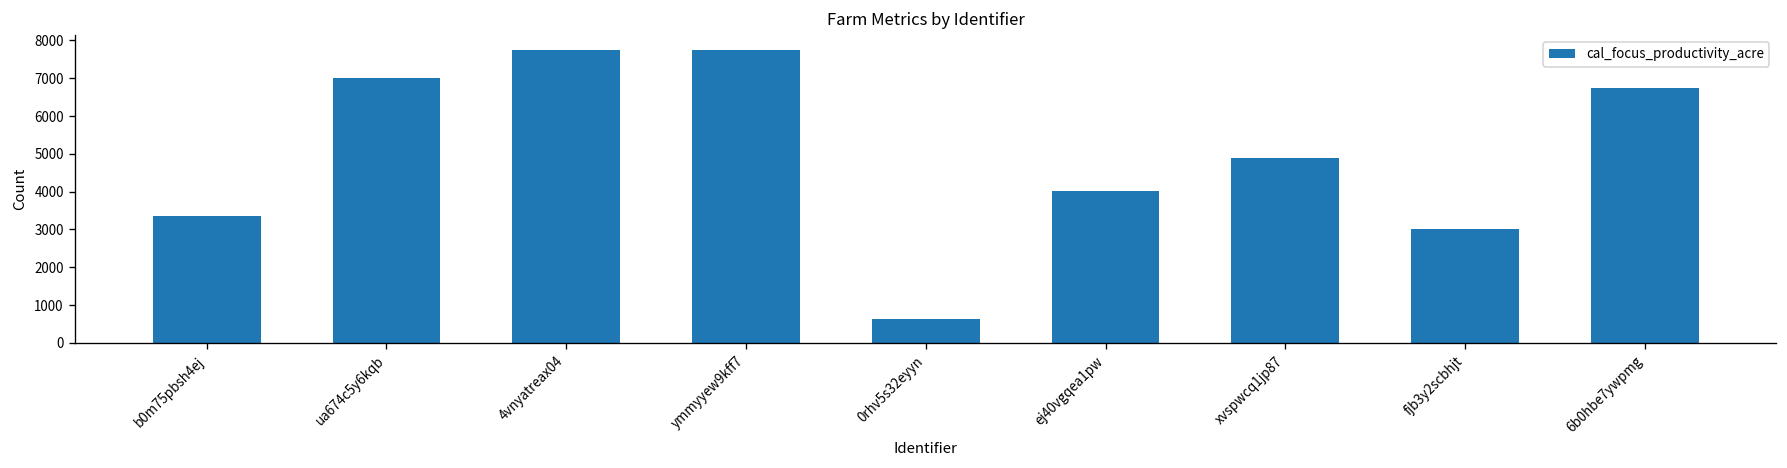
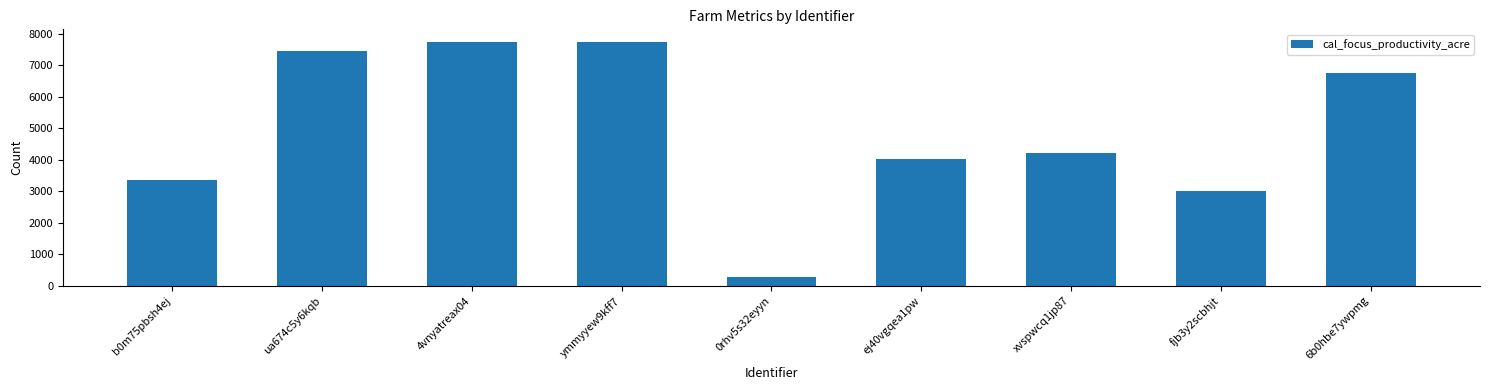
  {
    "b0m75pbsh4ej": 3300,
-   "ua674c5y6kqb": 7000,
+   "ua674c5y6kqb": 7500,
    "4vnyatreax04": 7800,
    "ymmyyew9kff7": 7800,
-   "0rhv5s32eyyn": 600,
+   "0rhv5s32eyyn": 300,
    "ej40vgqea1pw": 4000,
-   "xvspwcq1jp87": 4900,
+   "xvspwcq1jp87": 4200,
    "fjb3y2scbhjt": 3000,
    "6b0hbe7ywpmg": 6700
  }
